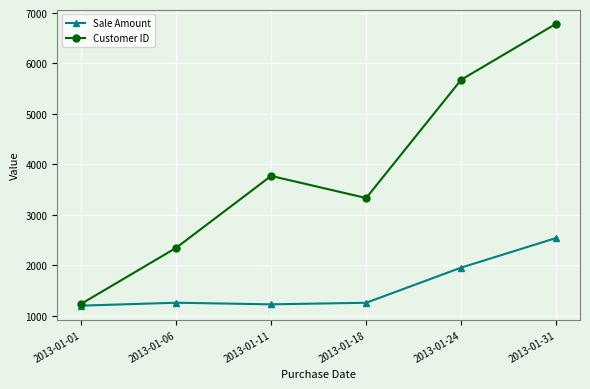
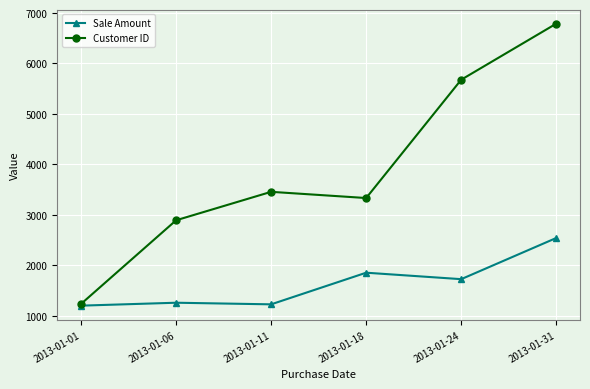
  {
    "Sale Amount": {
      "2013-01-06": 1300,
      "2013-01-11": 1200,
-     "2013-01-18": 1300,
-     "2013-01-24": 2000,
+     "2013-01-18": 1900,
+     "2013-01-24": 1700,
      "2013-01-31": 2500
    },
    "Customer ID": {
-     "2013-01-06": 2300,
-     "2013-01-11": 3800,
+     "2013-01-06": 2900,
+     "2013-01-11": 3500,
      "2013-01-18": 3300,
      "2013-01-24": 5700,
      "2013-01-31": 6800
    }
  }
